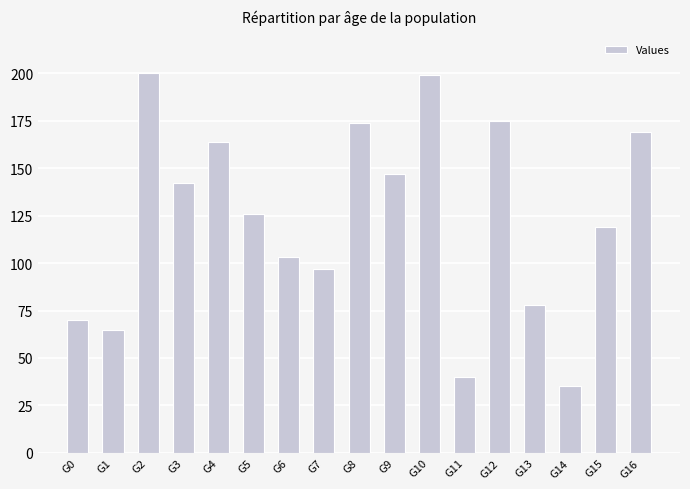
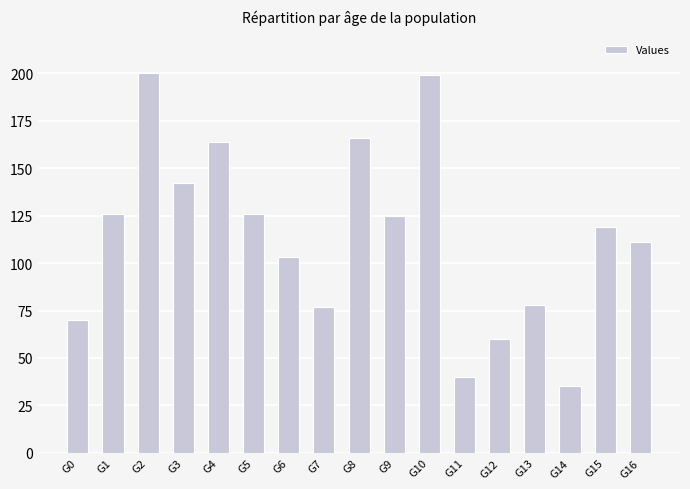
  {
    "G0": 70,
-   "G1": 65,
+   "G1": 126,
    "G2": 200,
    "G3": 142,
    "G4": 164,
    "G5": 126,
    "G6": 103,
-   "G7": 97,
-   "G8": 174,
-   "G9": 147,
+   "G7": 77,
+   "G8": 166,
+   "G9": 125,
    "G10": 199,
    "G11": 40,
-   "G12": 175,
+   "G12": 60,
    "G13": 78,
    "G14": 35,
    "G15": 119,
-   "G16": 169
+   "G16": 111
  }
